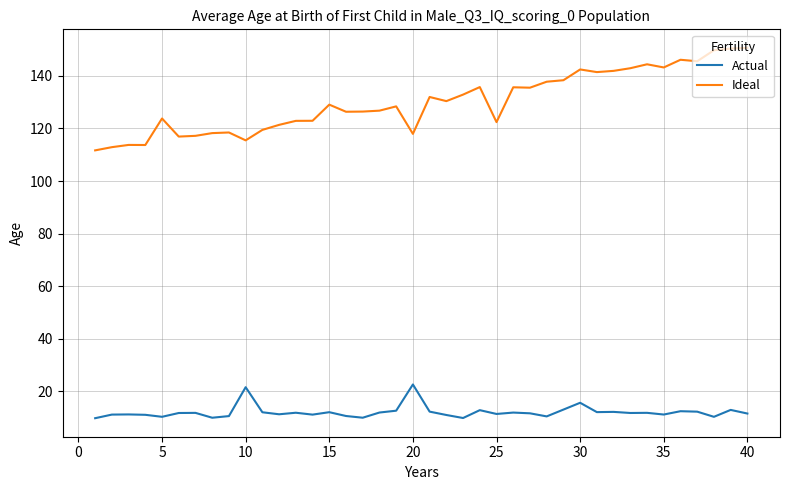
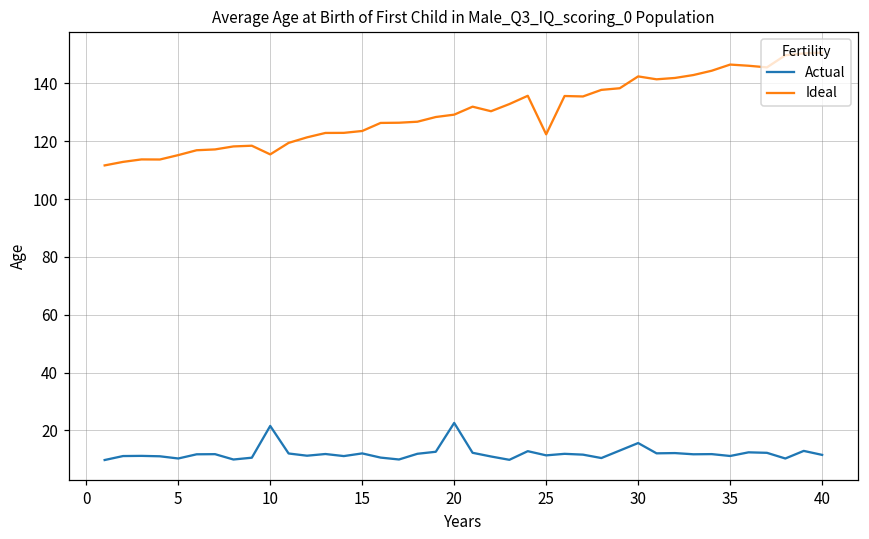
  {
    "Actual": {
      "5": 10,
      "10": 22,
      "15": 12,
      "20": 23,
      "25": 11,
      "30": 16,
      "35": 11,
      "40": 12
    },
    "Ideal": {
-     "5": 124,
+     "5": 115,
      "10": 115,
-     "15": 129,
-     "20": 118,
+     "15": 124,
+     "20": 129,
      "25": 122,
      "30": 142,
-     "35": 143
+     "35": 147
    }
  }
